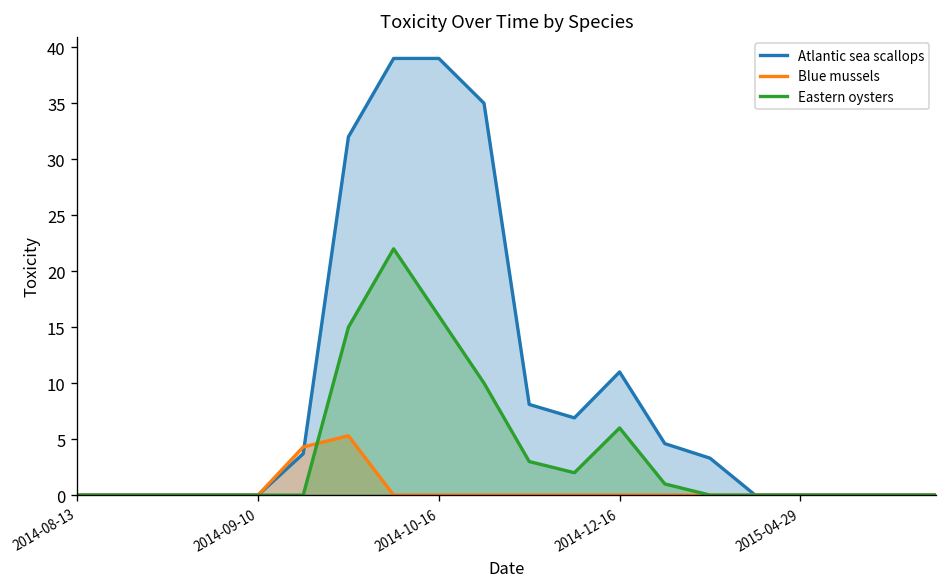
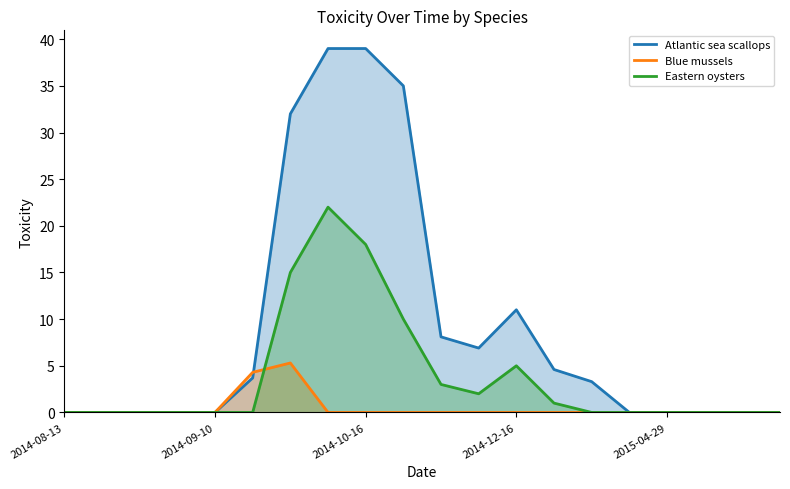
  {
    "Atlantic sea scallops": {
      "2014-10-16": 39,
      "2014-12-16": 11
    },
    "Blue mussels": {
      "2014-10-16": 0,
      "2014-12-16": 0
    },
    "Eastern oysters": {
-     "2014-10-16": 16,
-     "2014-12-16": 6
+     "2014-10-16": 18,
+     "2014-12-16": 5
    }
  }
